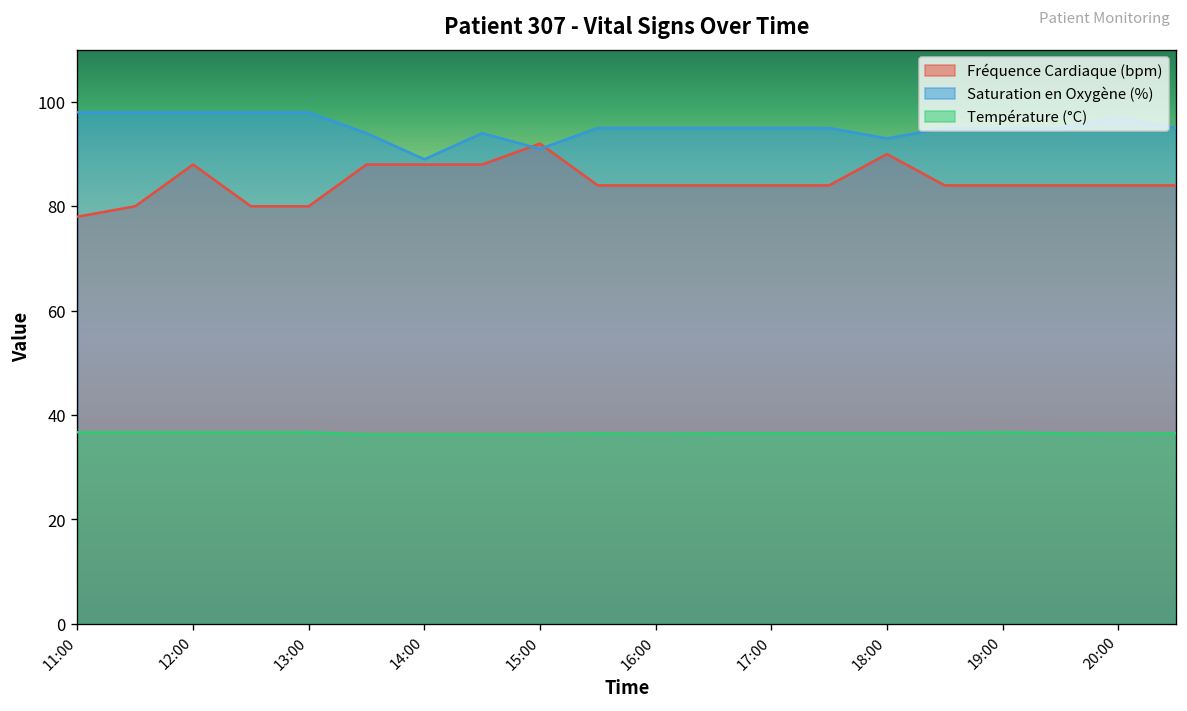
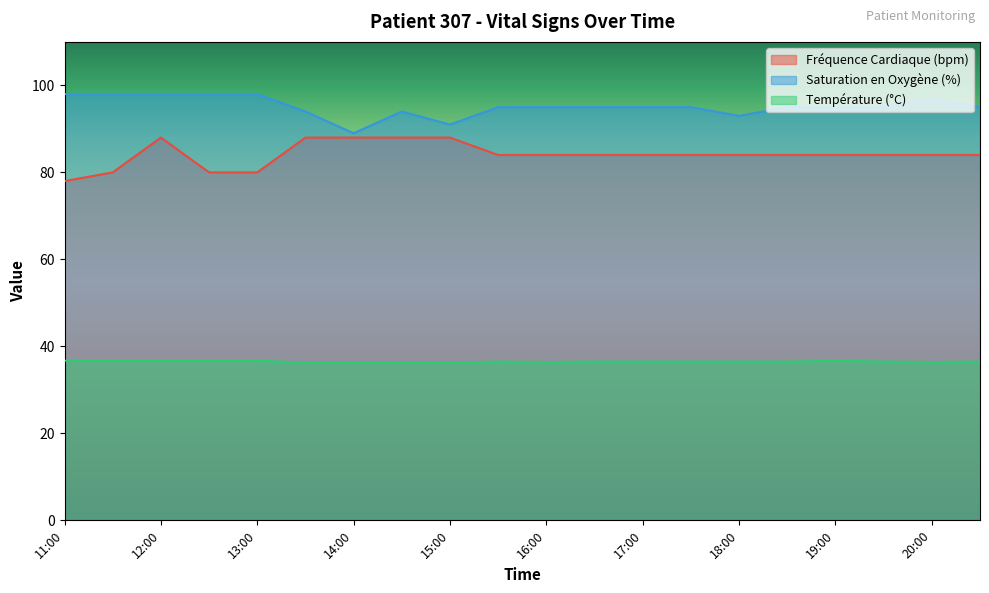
  {
    "Fréquence Cardiaque (bpm)": {
      "11:00": 78,
      "12:00": 88,
      "13:00": 80,
      "14:00": 88,
-     "15:00": 92,
+     "15:00": 88,
      "16:00": 84,
      "17:00": 84,
-     "18:00": 90,
+     "18:00": 84,
      "19:00": 84,
      "20:00": 84
    },
    "Saturation en Oxygène (%)": {
      "11:00": 98,
      "12:00": 98,
      "13:00": 98,
      "14:00": 89,
      "15:00": 91,
      "16:00": 95,
      "17:00": 95,
      "18:00": 93
    },
    "Température (°C)": {
      "11:00": 37,
      "12:00": 37,
      "13:00": 37,
      "14:00": 36,
      "15:00": 36,
      "16:00": 36,
      "17:00": 37,
      "18:00": 37,
      "19:00": 37,
      "20:00": 36
    }
  }
